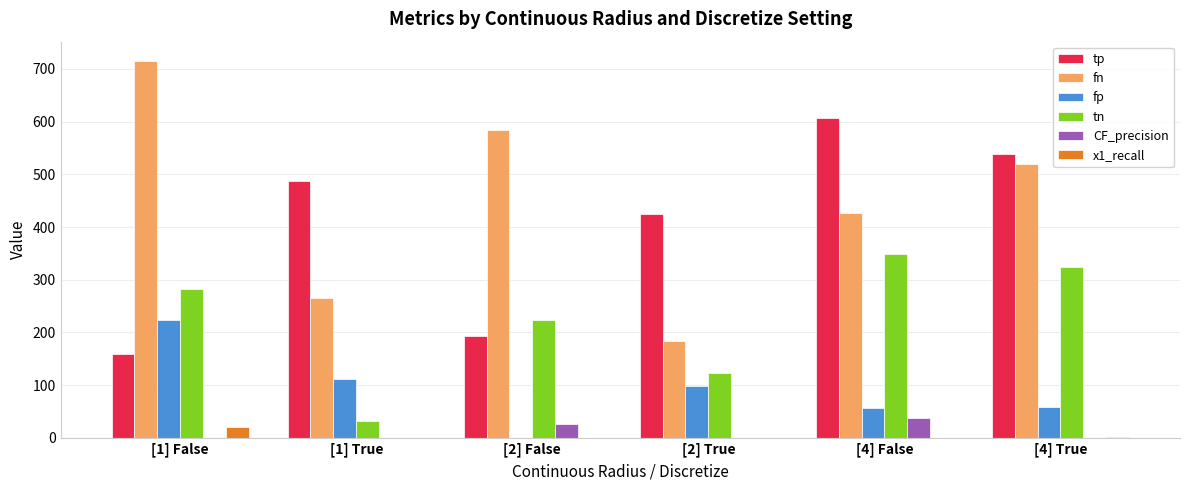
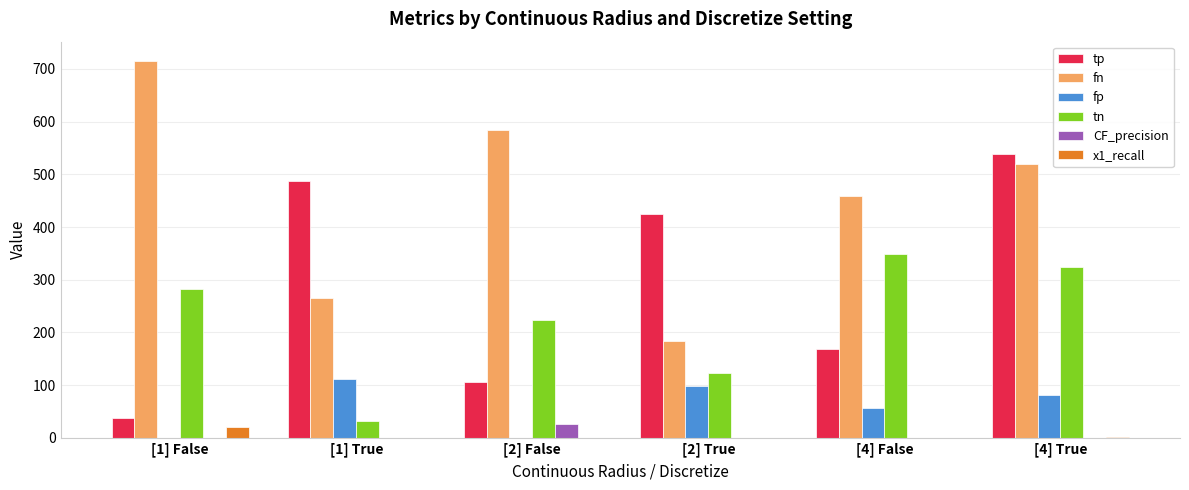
  {
    "tp": {
-     "[1] False": 160,
+     "[1] False": 40,
      "[1] True": 490,
-     "[2] False": 190,
+     "[2] False": 110,
      "[2] True": 430,
-     "[4] False": 610,
+     "[4] False": 170,
      "[4] True": 540
    },
    "fn": {
      "[1] False": 720,
      "[1] True": 270,
      "[2] False": 580,
      "[2] True": 180,
-     "[4] False": 430,
+     "[4] False": 460,
      "[4] True": 520
    },
    "fp": {
-     "[1] False": 220,
+     "[1] False": 0,
      "[1] True": 110,
      "[2] False": 0,
      "[2] True": 100,
      "[4] False": 60,
-     "[4] True": 60
+     "[4] True": 80
    },
    "tn": {
      "[1] False": 280,
      "[1] True": 30,
      "[2] False": 220,
      "[2] True": 120,
      "[4] False": 350,
      "[4] True": 320
    },
    "CF_precision": {
      "[2] False": 30,
-     "[4] False": 40
+     "[4] False": 0
    },
    "x1_recall": {
      "[1] False": 20
    }
  }
